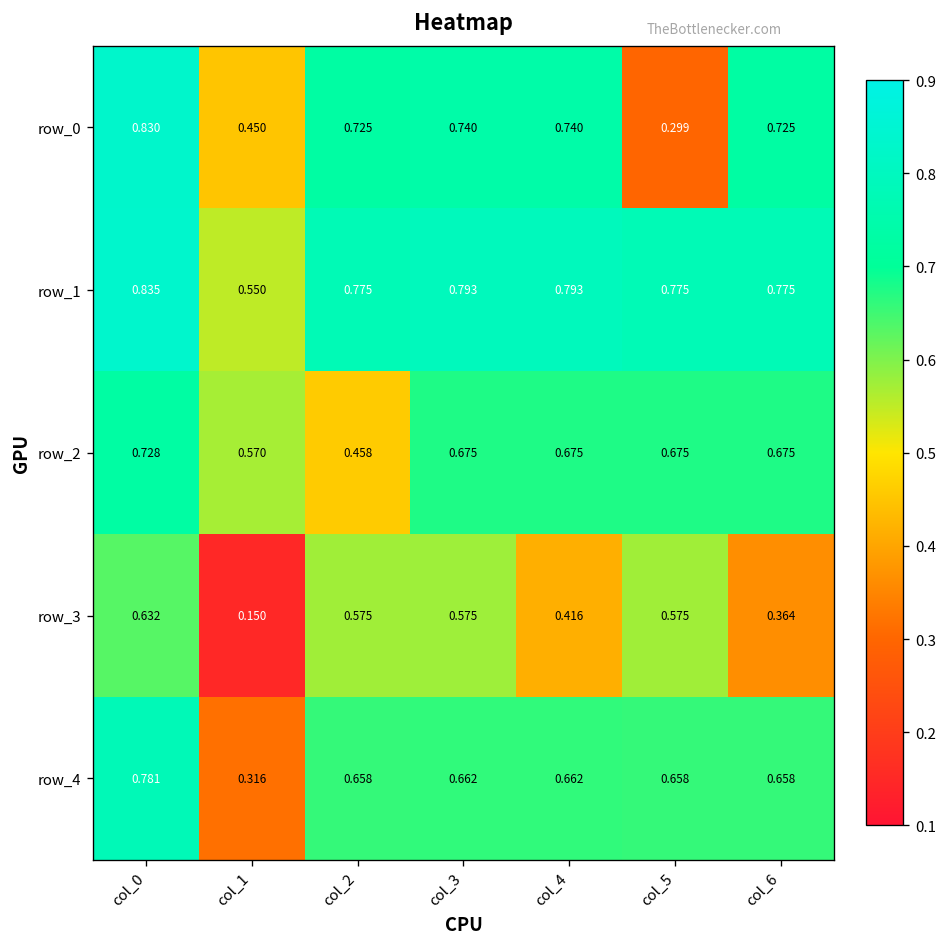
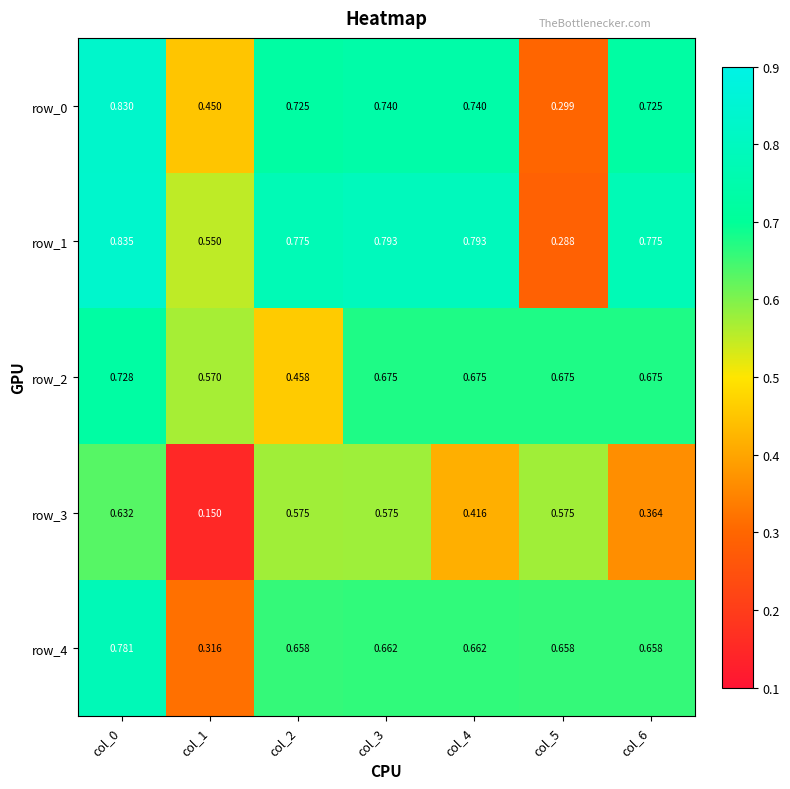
  {
    "row_0": {
      "col_0": 0.830,
      "col_1": 0.450,
      "col_2": 0.725,
      "col_3": 0.740,
      "col_4": 0.740,
      "col_5": 0.299,
      "col_6": 0.725
    },
    "row_1": {
      "col_0": 0.835,
      "col_1": 0.550,
      "col_2": 0.775,
      "col_3": 0.793,
      "col_4": 0.793,
-     "col_5": 0.775,
+     "col_5": 0.288,
      "col_6": 0.775
    },
    "row_2": {
      "col_0": 0.728,
      "col_1": 0.570,
      "col_2": 0.458,
      "col_3": 0.675,
      "col_4": 0.675,
      "col_5": 0.675,
      "col_6": 0.675
    },
    "row_3": {
      "col_0": 0.632,
      "col_1": 0.150,
      "col_2": 0.575,
      "col_3": 0.575,
      "col_4": 0.416,
      "col_5": 0.575,
      "col_6": 0.364
    },
    "row_4": {
      "col_0": 0.781,
      "col_1": 0.316,
      "col_2": 0.658,
      "col_3": 0.662,
      "col_4": 0.662,
      "col_5": 0.658,
      "col_6": 0.658
    }
  }
